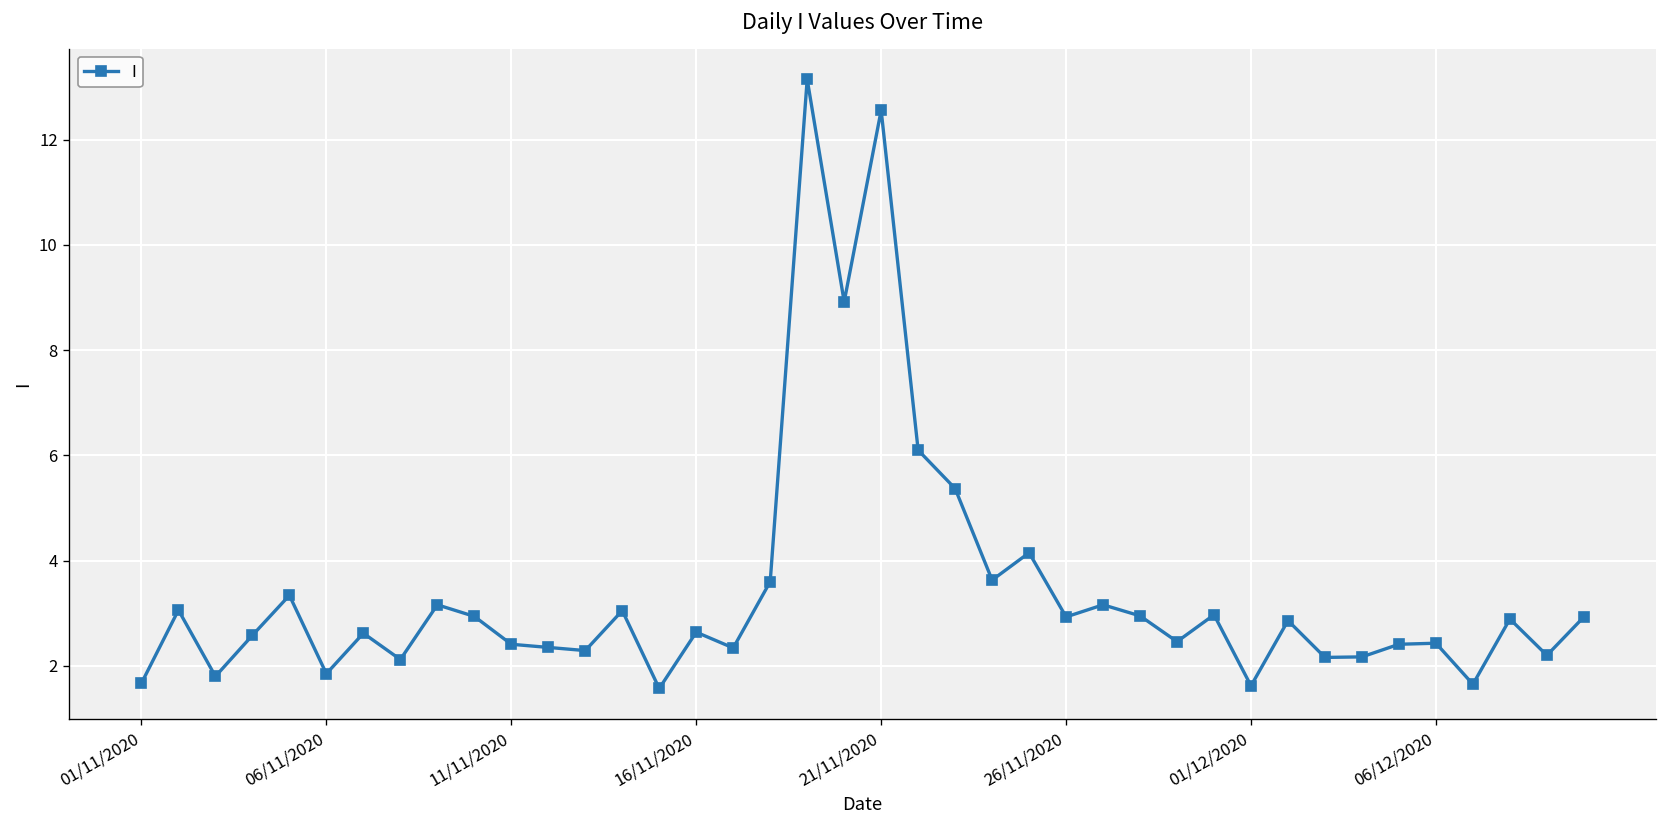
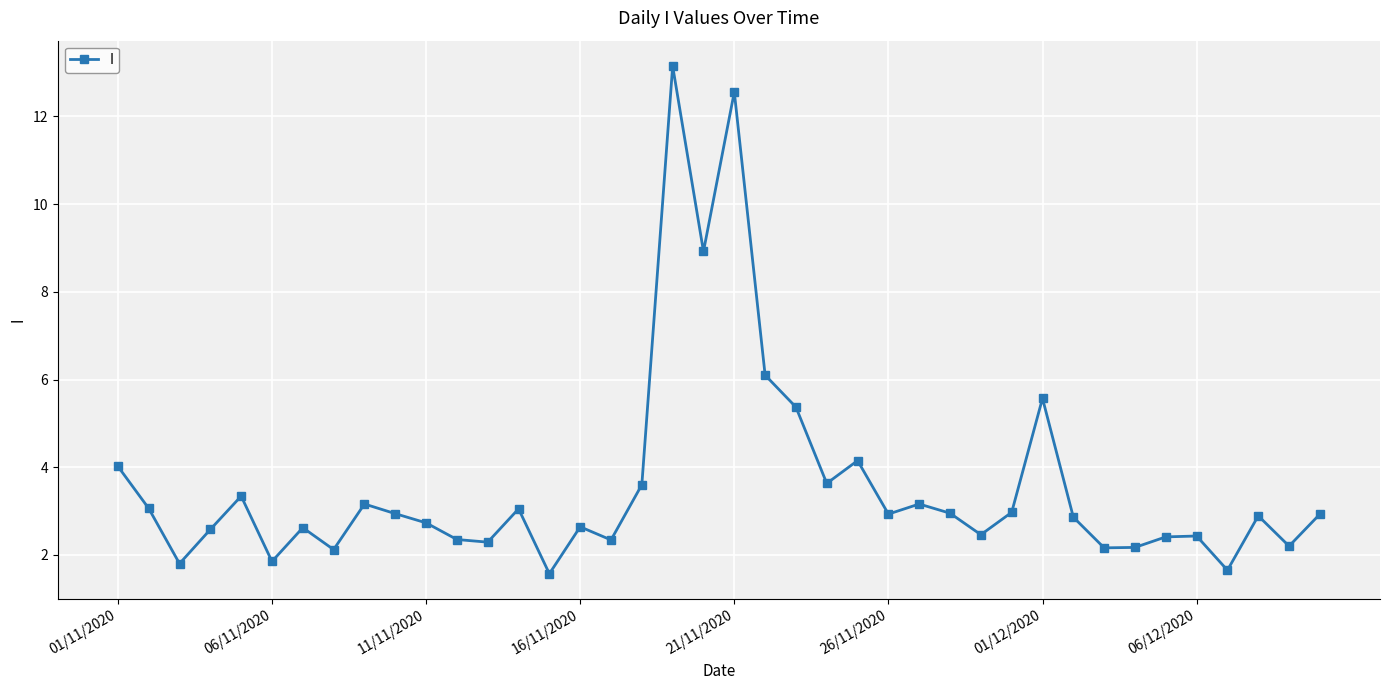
  {
-   "01/11/2020": 1.7,
+   "01/11/2020": 4.0,
    "06/11/2020": 1.9,
-   "11/11/2020": 2.4,
+   "11/11/2020": 2.7,
    "16/11/2020": 2.6,
    "21/11/2020": 12.6,
    "26/11/2020": 2.9,
-   "01/12/2020": 1.6,
+   "01/12/2020": 5.6,
    "06/12/2020": 2.4
  }
